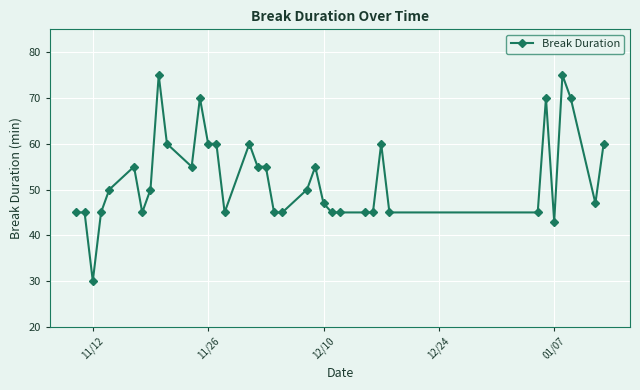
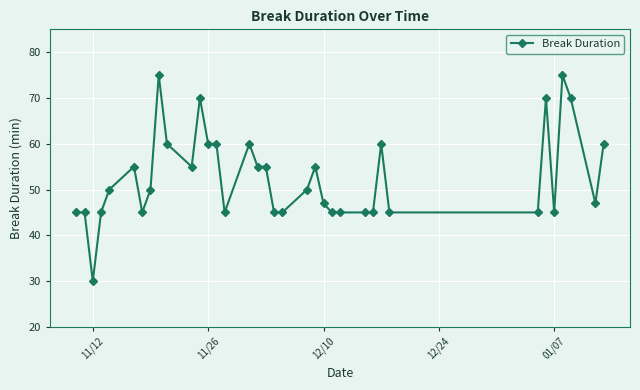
  {
    "11/12": 30,
    "11/26": 60,
    "12/10": 47,
-   "01/07": 43
+   "01/07": 45
  }
